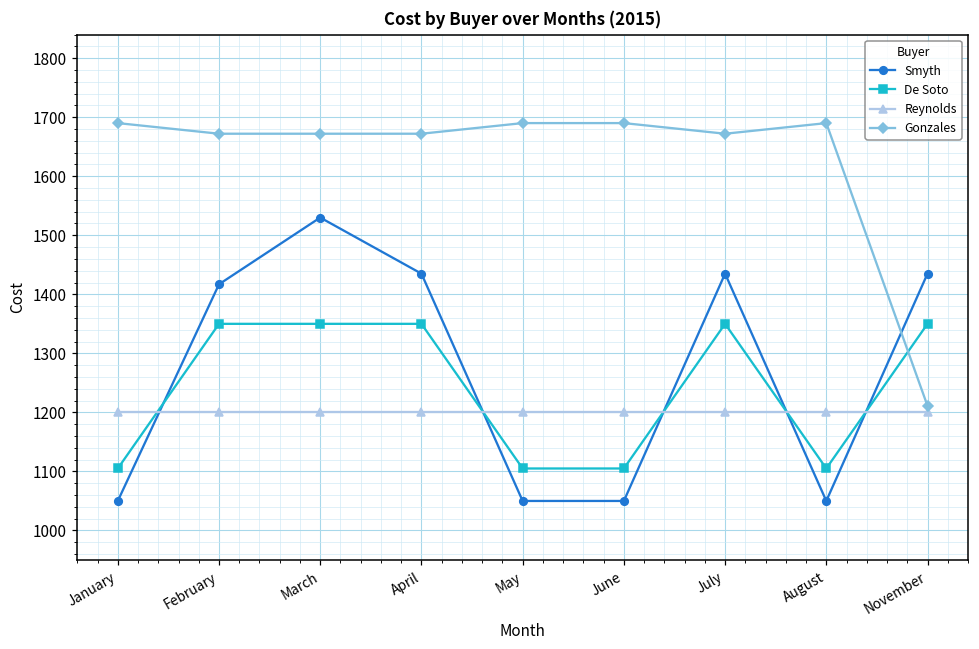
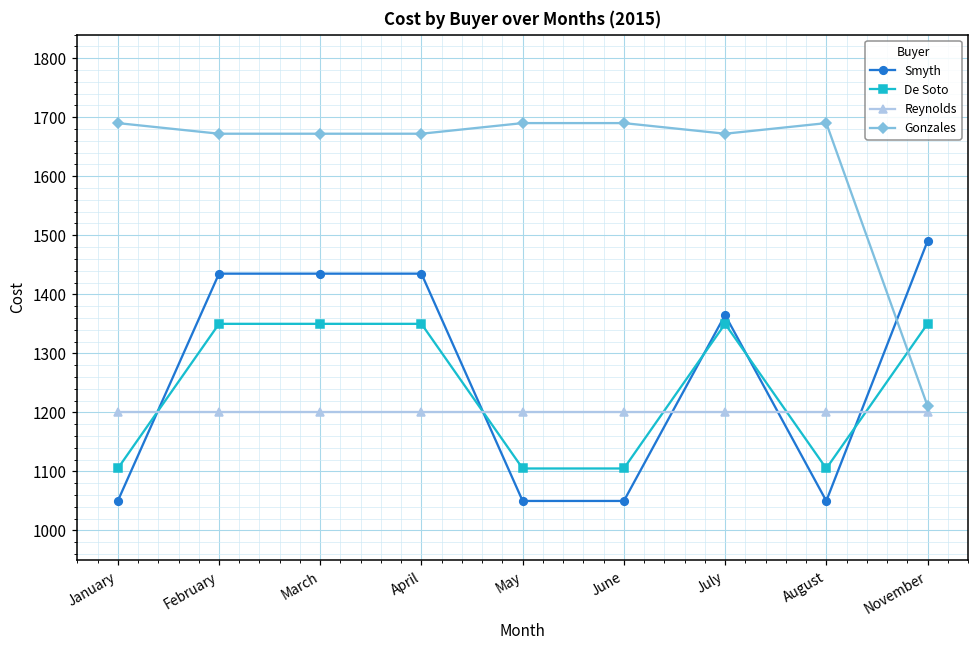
  {
    "Smyth": {
      "January": 1050,
-     "February": 1420,
-     "March": 1530,
+     "February": 1440,
+     "March": 1440,
      "April": 1440,
      "May": 1050,
      "June": 1050,
-     "July": 1440,
+     "July": 1370,
      "August": 1050,
-     "November": 1440
+     "November": 1490
    },
    "De Soto": {
      "January": 1110,
      "February": 1350,
      "March": 1350,
      "April": 1350,
      "May": 1110,
      "June": 1110,
      "July": 1350,
      "August": 1110,
      "November": 1350
    }
  }
